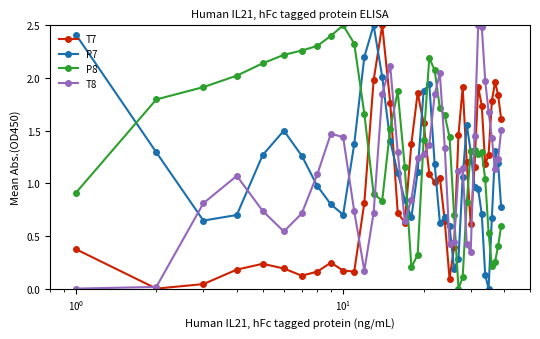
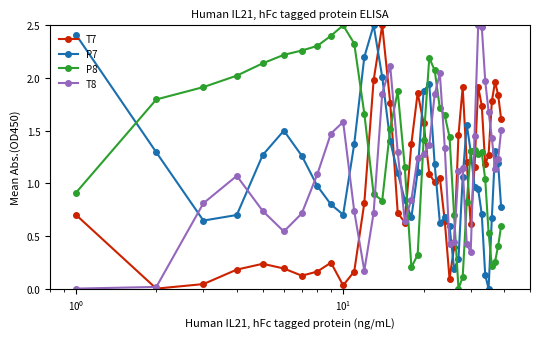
  {
    "T7": {
-     "10^0": 0.37,
-     "10^1": 0.17
+     "10^0": 0.70,
+     "10^1": 0.03
    },
    "P7": {
      "10^0": 2.41,
      "10^1": 0.70
    },
    "P8": {
      "10^0": 0.91,
      "10^1": 2.50
    },
    "T8": {
      "10^0": 0.00,
-     "10^1": 1.44
+     "10^1": 1.58
    }
  }
